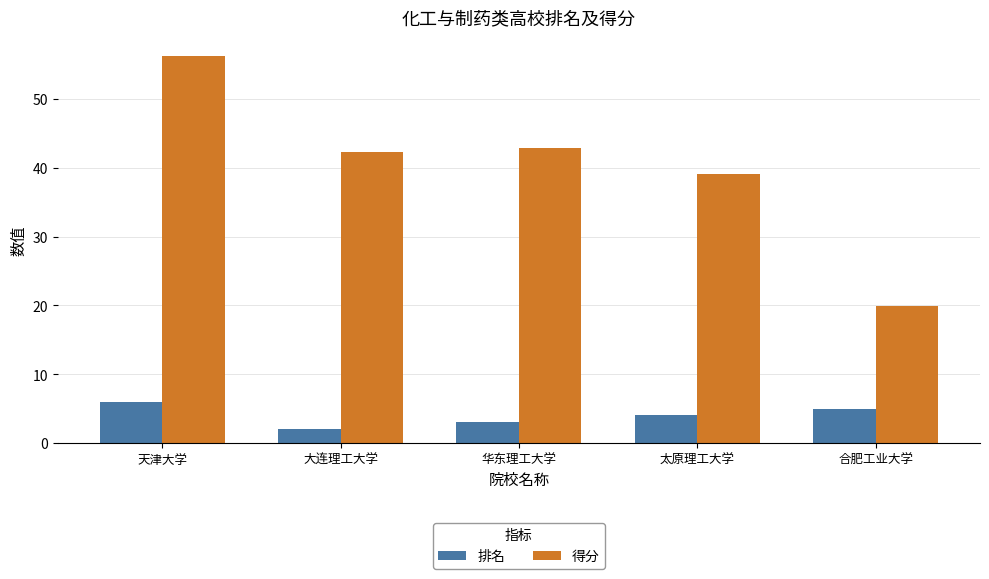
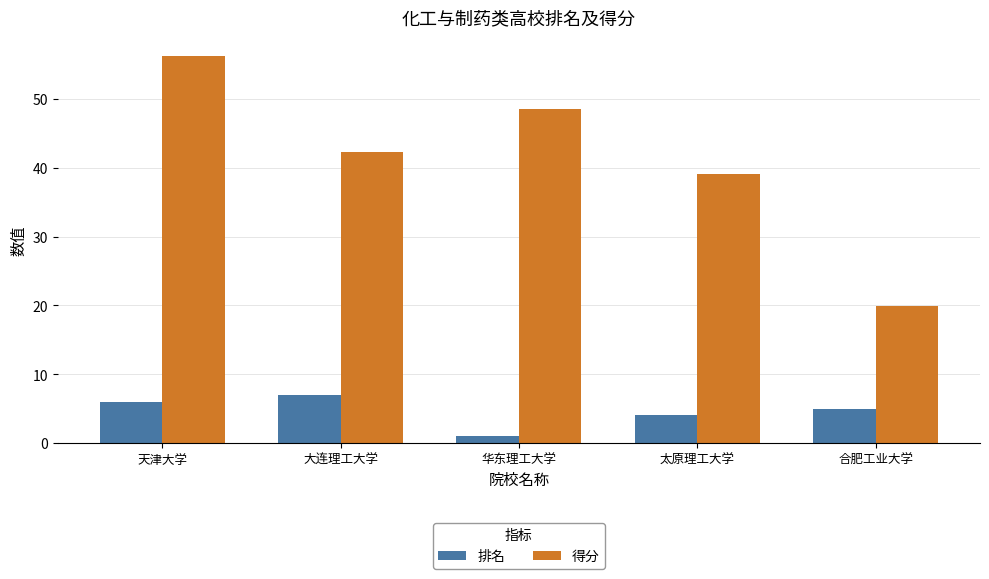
  {
    "排名": {
      "天津大学": 6,
-     "大连理工大学": 2,
-     "华东理工大学": 3,
+     "大连理工大学": 7,
+     "华东理工大学": 1,
      "太原理工大学": 4,
      "合肥工业大学": 5
    },
    "得分": {
      "天津大学": 56,
      "大连理工大学": 42,
-     "华东理工大学": 43,
+     "华东理工大学": 49,
      "太原理工大学": 39,
      "合肥工业大学": 20
    }
  }
